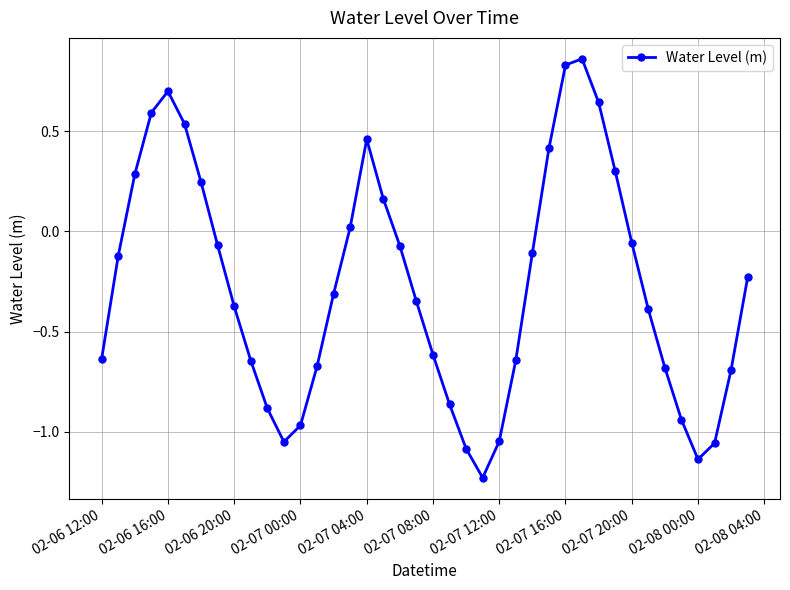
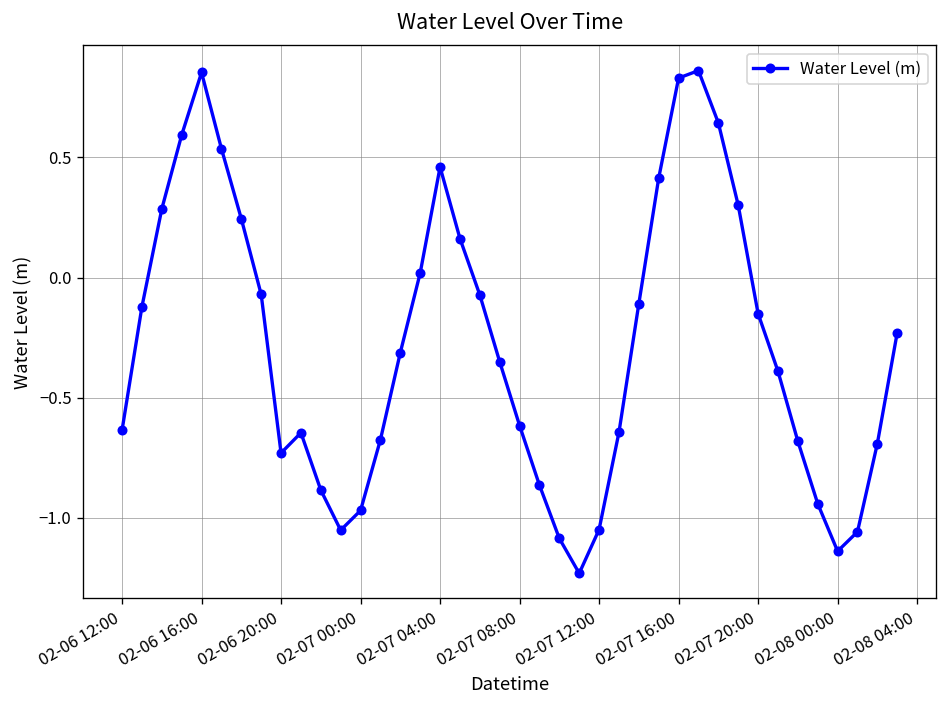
  {
    "02-06 12:00": -0.64,
-   "02-06 16:00": 0.70,
-   "02-06 20:00": -0.37,
+   "02-06 16:00": 0.85,
+   "02-06 20:00": -0.73,
    "02-07 00:00": -0.97,
    "02-07 04:00": 0.46,
    "02-07 08:00": -0.62,
    "02-07 12:00": -1.05,
    "02-07 16:00": 0.83,
-   "02-07 20:00": -0.06,
+   "02-07 20:00": -0.15,
    "02-08 00:00": -1.14
  }
